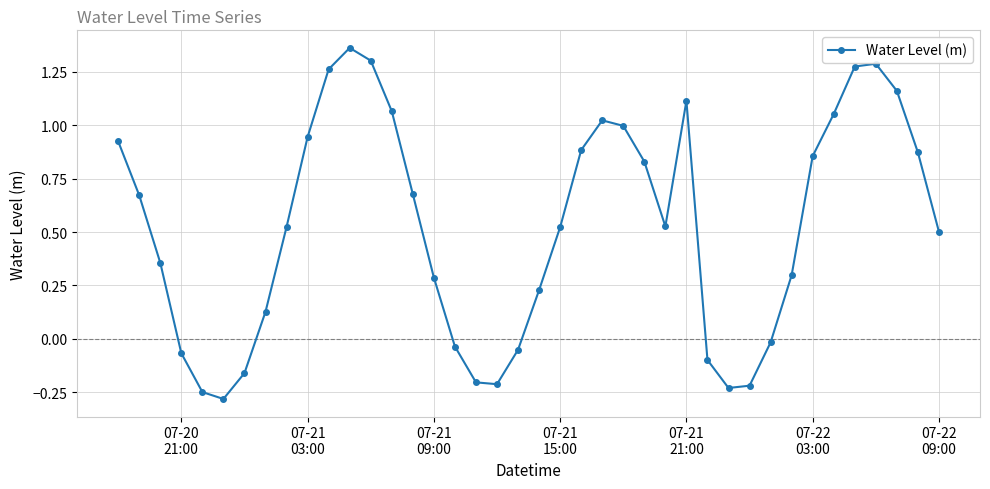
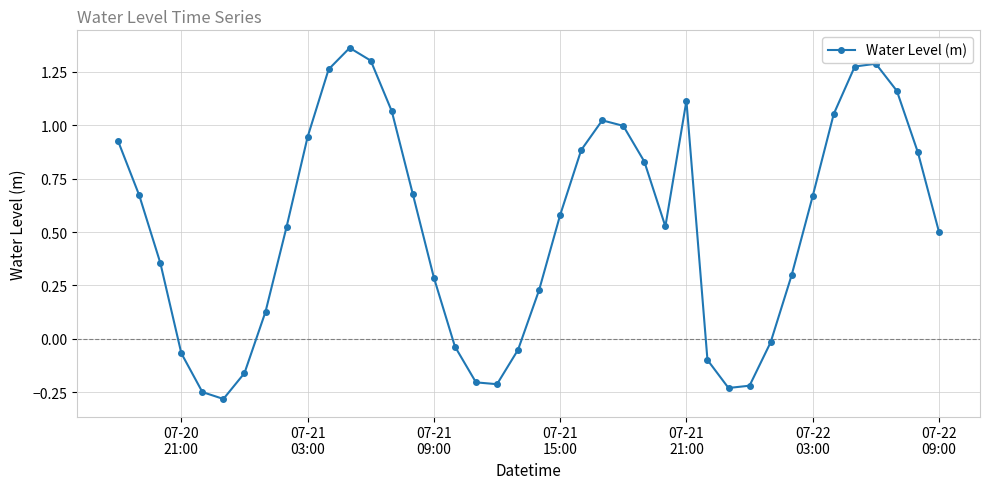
  {
    "07-20 21:00": -0.07,
    "07-21 03:00": 0.94,
    "07-21 09:00": 0.29,
-   "07-21 15:00": 0.52,
+   "07-21 15:00": 0.58,
    "07-21 21:00": 1.11,
-   "07-22 03:00": 0.85,
+   "07-22 03:00": 0.67,
    "07-22 09:00": 0.50
  }
